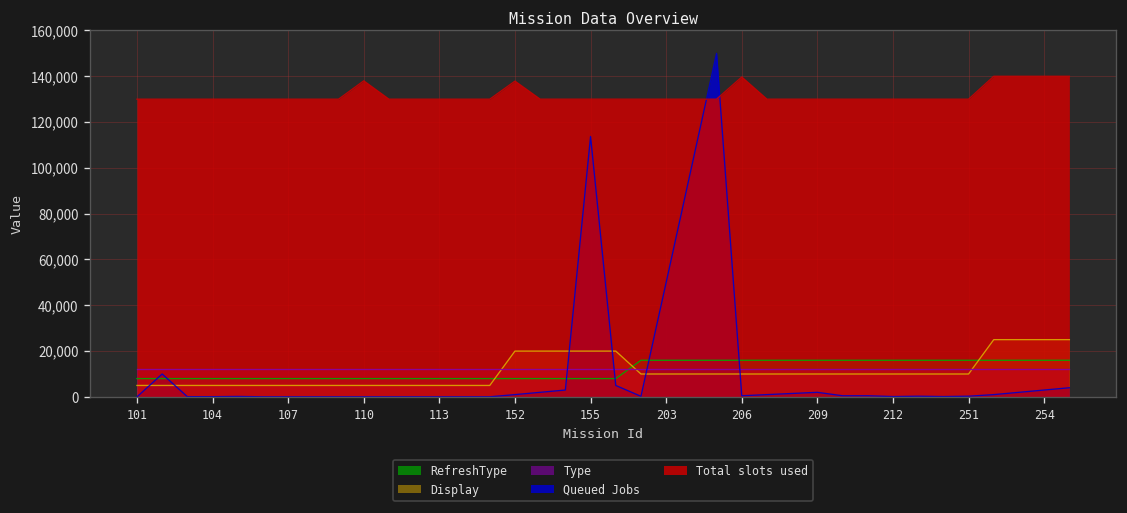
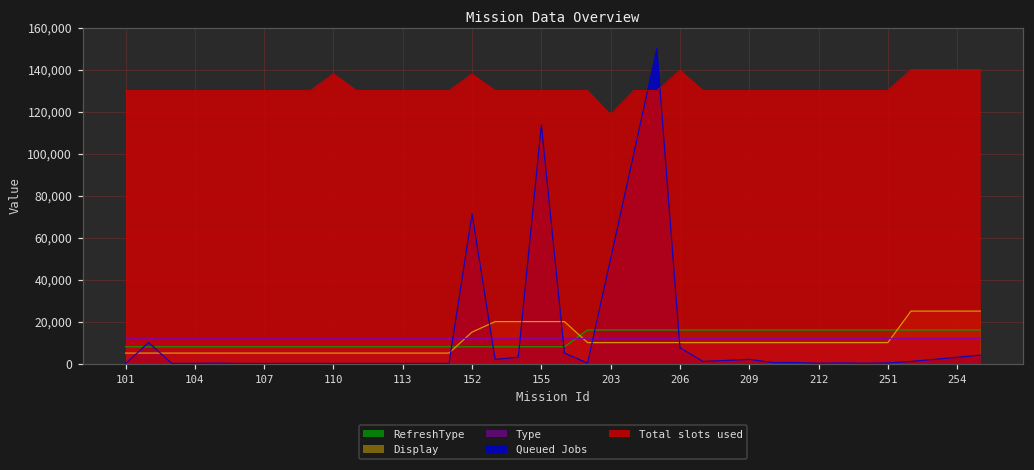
  {
    "RefreshType": {
      "101": "8,000",
      "104": "8,000",
      "107": "8,000",
      "110": "8,000",
      "113": "8,000",
      "152": "8,000",
      "155": "8,000",
      "203": "16,000",
      "206": "16,000",
      "209": "16,000",
      "212": "16,000",
      "251": "16,000",
      "254": "16,000"
    },
    "Display": {
      "101": "5,000",
      "104": "5,000",
      "107": "5,000",
      "110": "5,000",
      "113": "5,000",
-     "152": "20,000",
+     "152": "15,000",
      "155": "20,000",
      "203": "10,000",
      "206": "10,000",
      "209": "10,000",
      "212": "10,000",
      "251": "10,000",
      "254": "25,000"
    },
    "Type": {
      "101": "12,000",
      "104": "12,000",
      "107": "12,000",
      "110": "12,000",
      "113": "12,000",
      "152": "12,000",
      "155": "12,000",
      "203": "12,000",
      "206": "12,000",
      "209": "12,000",
      "212": "12,000",
      "251": "12,000",
      "254": "12,000"
    },
    "Queued Jobs": {
      "101": "0",
      "104": "0",
      "107": "0",
      "110": "0",
      "113": "0",
-     "152": "1,000",
+     "152": "71,000",
      "155": "114,000",
      "203": "50,000",
-     "206": "1,000",
+     "206": "8,000",
      "209": "2,000",
      "212": "0",
      "251": "0",
      "254": "3,000"
    },
    "Total slots used": {
      "101": "130,000",
      "104": "130,000",
      "107": "130,000",
      "110": "138,000",
      "113": "130,000",
      "152": "138,000",
      "155": "130,000",
-     "203": "130,000",
+     "203": "118,000",
      "206": "140,000",
      "209": "130,000",
      "212": "130,000",
      "251": "130,000",
      "254": "140,000"
    }
  }
